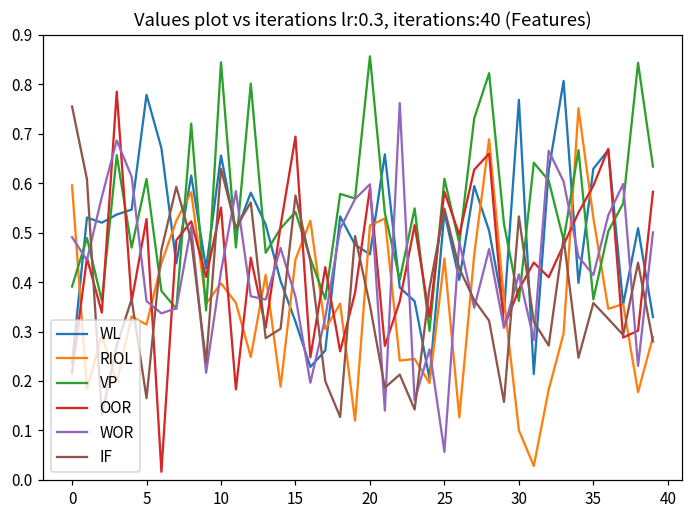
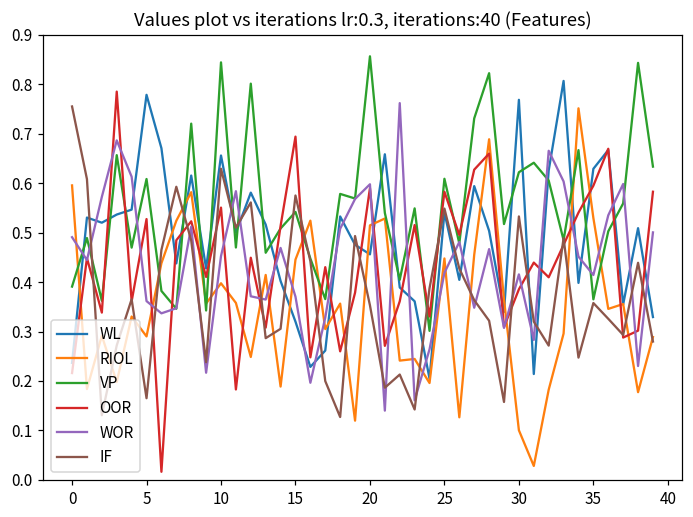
  {
    "WL": {
      "5": 0.78,
      "10": 0.66,
      "15": 0.32,
      "20": 0.46,
      "25": 0.54,
      "30": 0.77,
      "35": 0.63
    },
    "RIOL": {
      "0": 0.60,
-     "5": 0.31,
+     "5": 0.29,
      "10": 0.40,
      "15": 0.45,
      "20": 0.51,
      "25": 0.45,
      "30": 0.10,
      "35": 0.53
    },
    "VP": {
      "0": 0.39,
      "5": 0.61,
      "10": 0.84,
      "15": 0.54,
      "20": 0.86,
      "25": 0.61,
-     "30": 0.36,
+     "30": 0.62,
      "35": 0.37
    },
    "OOR": {
      "5": 0.53,
      "10": 0.55,
      "15": 0.69,
      "20": 0.59,
      "25": 0.58,
      "30": 0.39,
      "35": 0.59
    },
    "WOR": {
      "0": 0.49,
      "5": 0.36,
-     "10": 0.42,
+     "10": 0.45,
      "15": 0.37,
      "20": 0.60,
-     "25": 0.06,
+     "25": 0.42,
      "30": 0.42,
      "35": 0.41
    },
    "IF": {
      "0": 0.75,
      "5": 0.17,
      "10": 0.63,
      "15": 0.57,
      "20": 0.35,
      "25": 0.55,
      "30": 0.53,
      "35": 0.36
    }
  }
